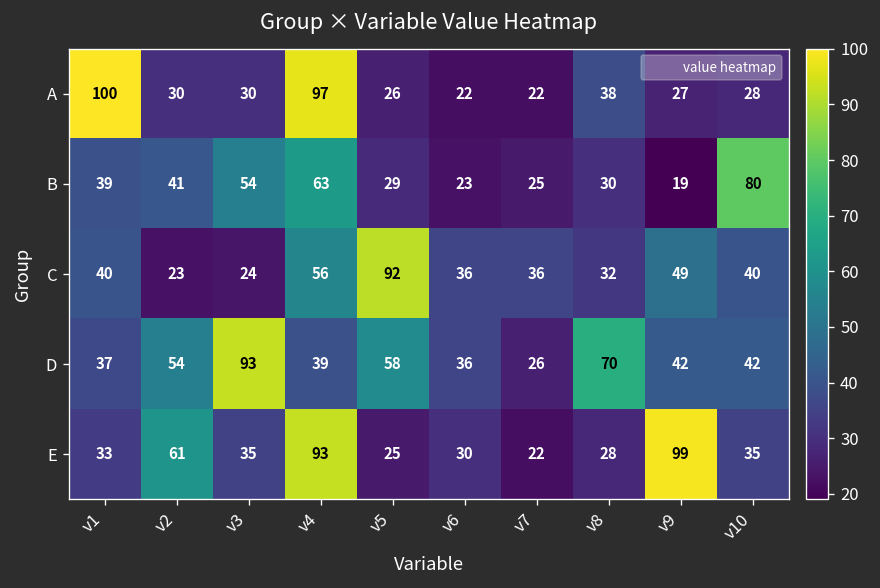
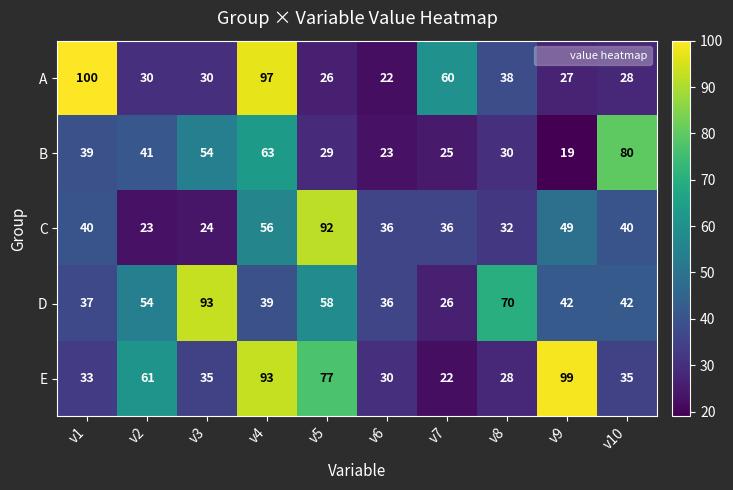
  {
    "A": {
      "v1": 100,
      "v2": 30,
      "v3": 30,
      "v4": 97,
      "v5": 26,
      "v6": 22,
-     "v7": 22,
+     "v7": 60,
      "v8": 38,
      "v9": 27,
      "v10": 28
    },
    "B": {
      "v1": 39,
      "v2": 41,
      "v3": 54,
      "v4": 63,
      "v5": 29,
      "v6": 23,
      "v7": 25,
      "v8": 30,
      "v9": 19,
      "v10": 80
    },
    "C": {
      "v1": 40,
      "v2": 23,
      "v3": 24,
      "v4": 56,
      "v5": 92,
      "v6": 36,
      "v7": 36,
      "v8": 32,
      "v9": 49,
      "v10": 40
    },
    "D": {
      "v1": 37,
      "v2": 54,
      "v3": 93,
      "v4": 39,
      "v5": 58,
      "v6": 36,
      "v7": 26,
      "v8": 70,
      "v9": 42,
      "v10": 42
    },
    "E": {
      "v1": 33,
      "v2": 61,
      "v3": 35,
      "v4": 93,
-     "v5": 25,
+     "v5": 77,
      "v6": 30,
      "v7": 22,
      "v8": 28,
      "v9": 99,
      "v10": 35
    }
  }
